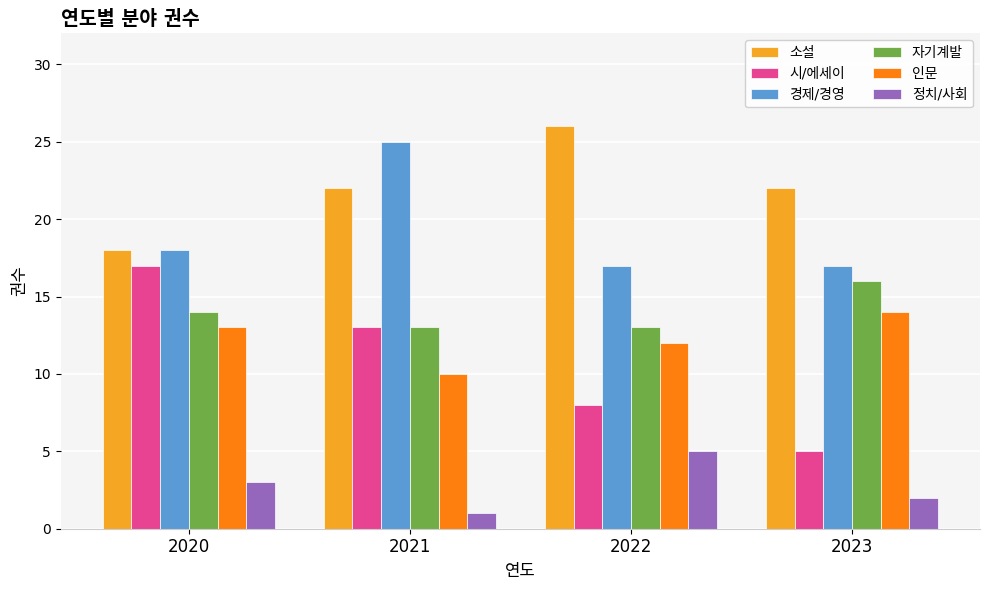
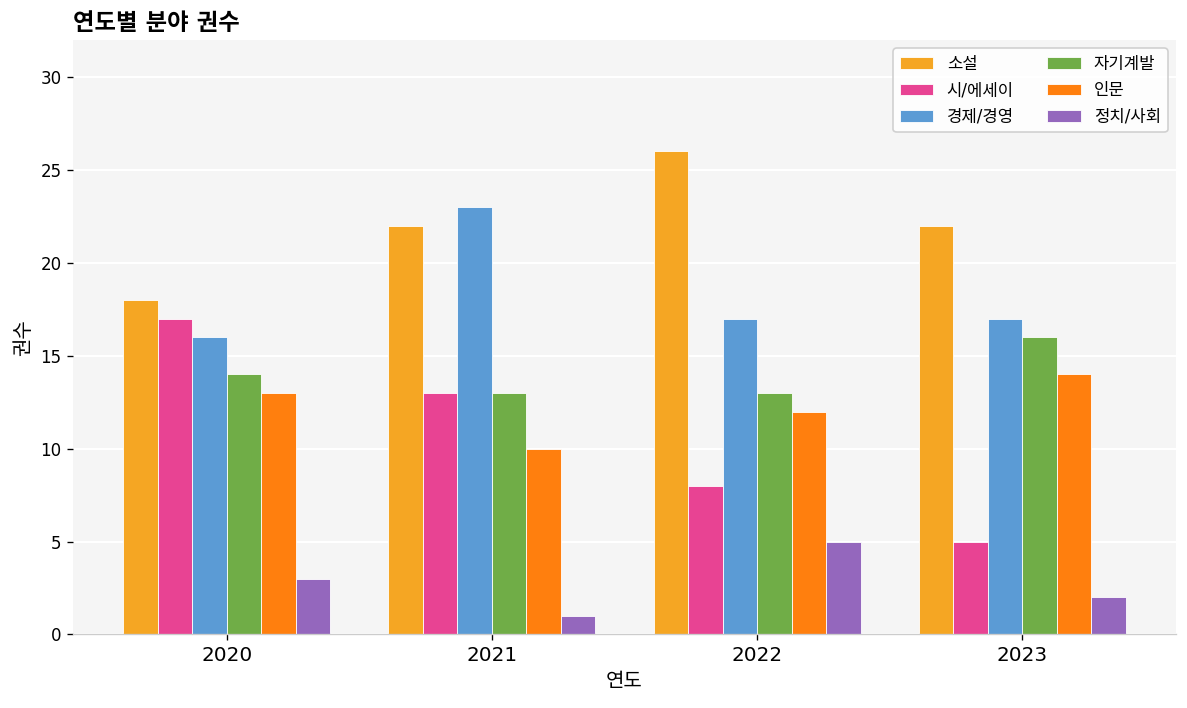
  {
    "시/에세이": {
      "2020": 17,
      "2021": 13,
      "2022": 8,
      "2023": 5
    },
    "경제/경영": {
-     "2020": 18,
-     "2021": 25,
+     "2020": 16,
+     "2021": 23,
      "2022": 17,
      "2023": 17
    },
    "자기계발": {
      "2020": 14,
      "2021": 13,
      "2022": 13,
      "2023": 16
    },
    "정치/사회": {
      "2020": 3,
      "2021": 1,
      "2022": 5,
      "2023": 2
    }
  }
